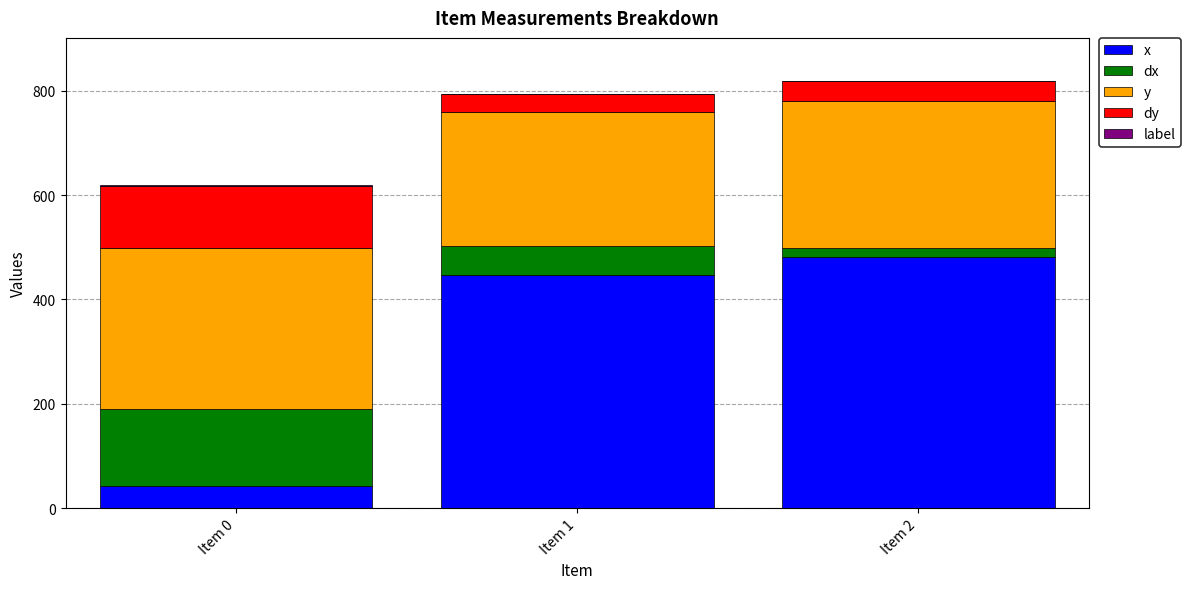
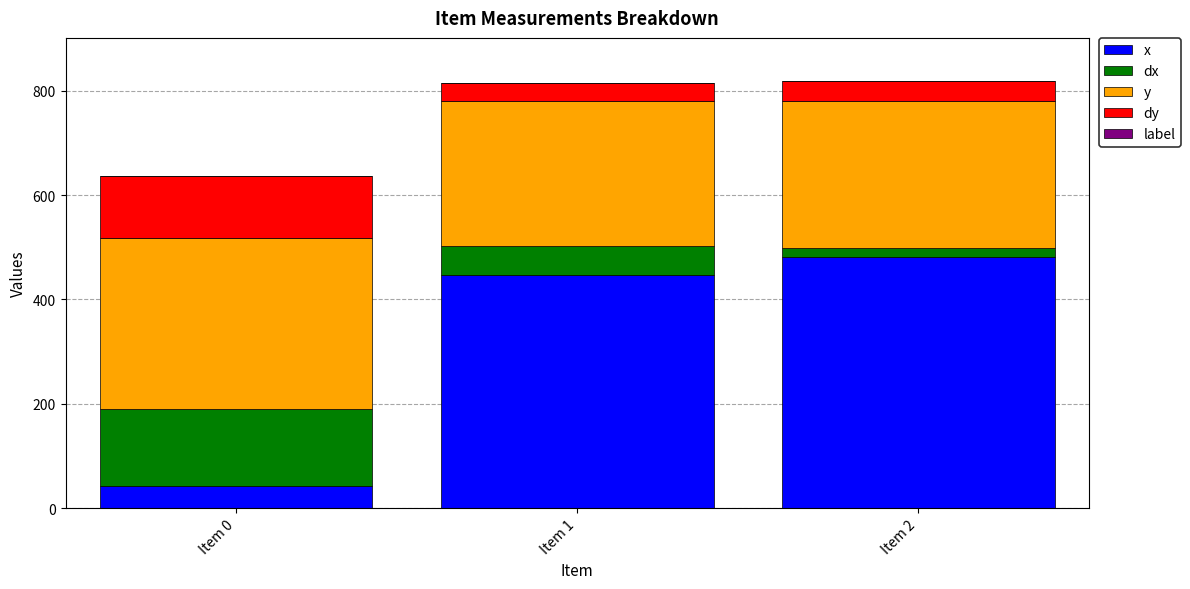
  {
    "x": {
      "Item 0": 40,
      "Item 1": 450,
      "Item 2": 480
    },
    "dx": {
      "Item 0": 150,
      "Item 1": 60,
      "Item 2": 20
    },
    "y": {
-     "Item 0": 310,
-     "Item 1": 260,
+     "Item 0": 330,
+     "Item 1": 280,
      "Item 2": 280
    },
    "dy": {
      "Item 0": 120,
      "Item 1": 30,
      "Item 2": 40
    }
  }
